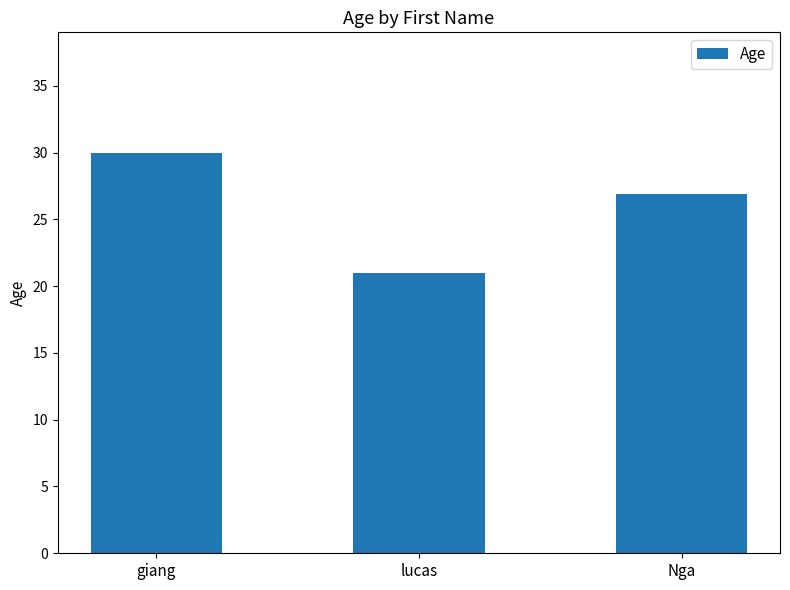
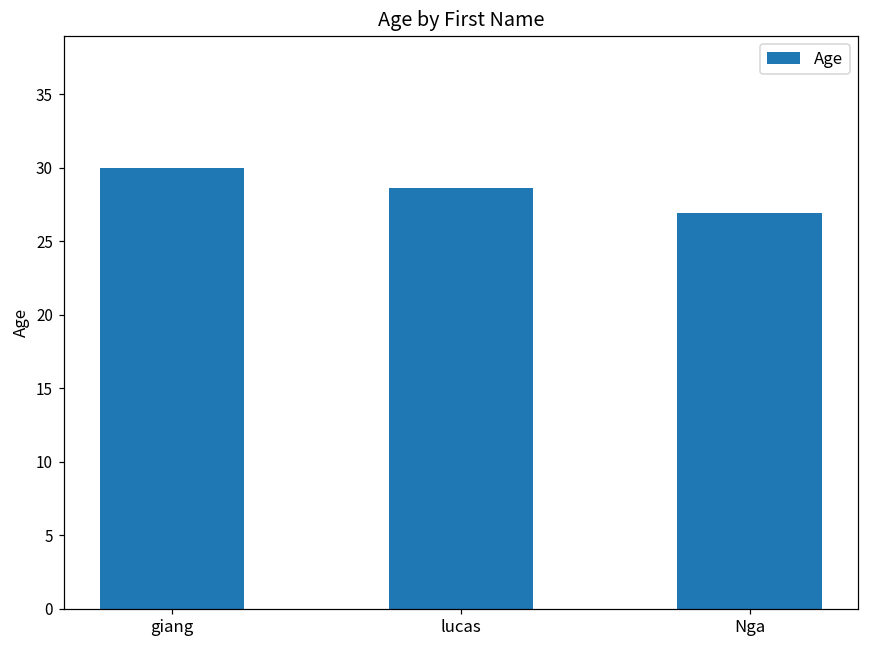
  {
    "giang": 30.0,
-   "lucas": 21.0,
+   "lucas": 28.6,
    "Nga": 26.9
  }
